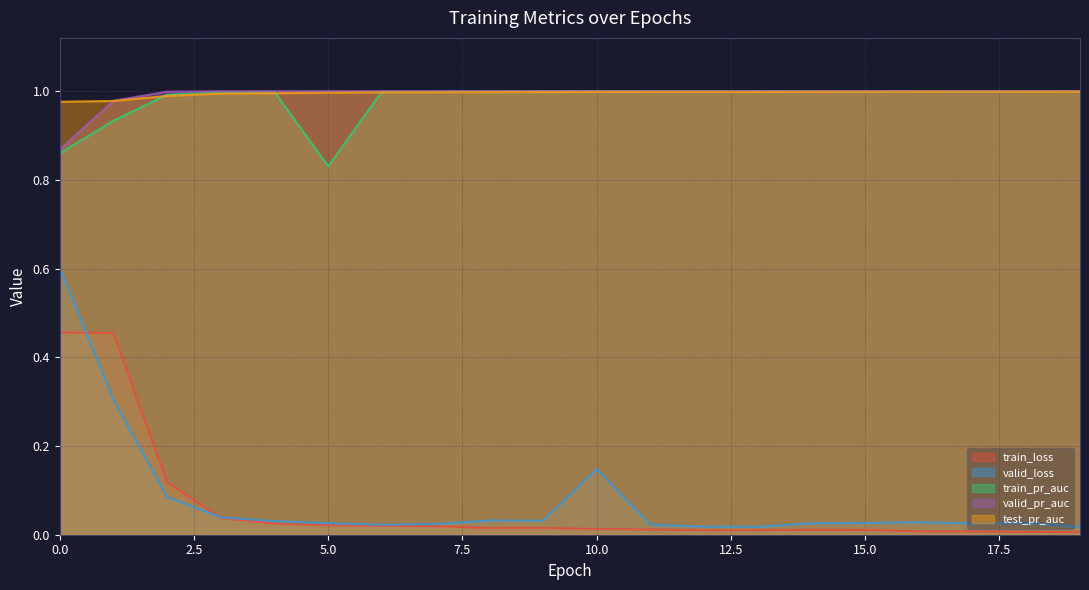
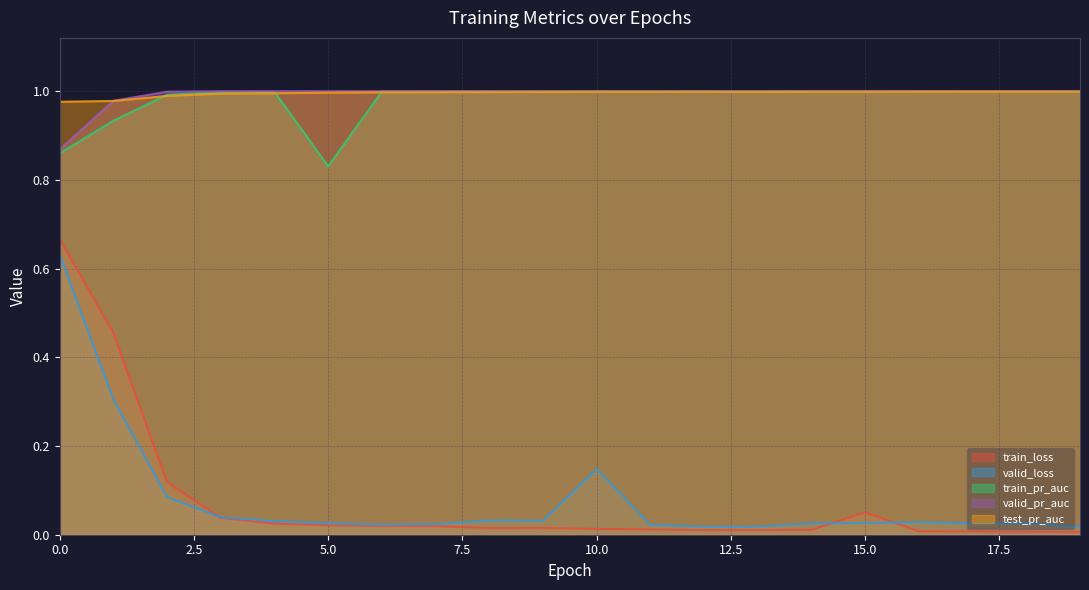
  {
    "train_loss": {
-     "0.0": 0.46,
+     "0.0": 0.67,
      "10.0": 0.01,
-     "15.0": 0.01
+     "15.0": 0.05
    },
    "valid_loss": {
-     "0.0": 0.60,
+     "0.0": 0.63,
      "10.0": 0.15,
      "15.0": 0.03
    },
    "train_pr_auc": {
      "0.0": 0.86,
      "5.0": 0.83
    },
    "valid_pr_auc": {
      "0.0": 0.87
    },
    "test_pr_auc": {
      "0.0": 0.98
    }
  }
